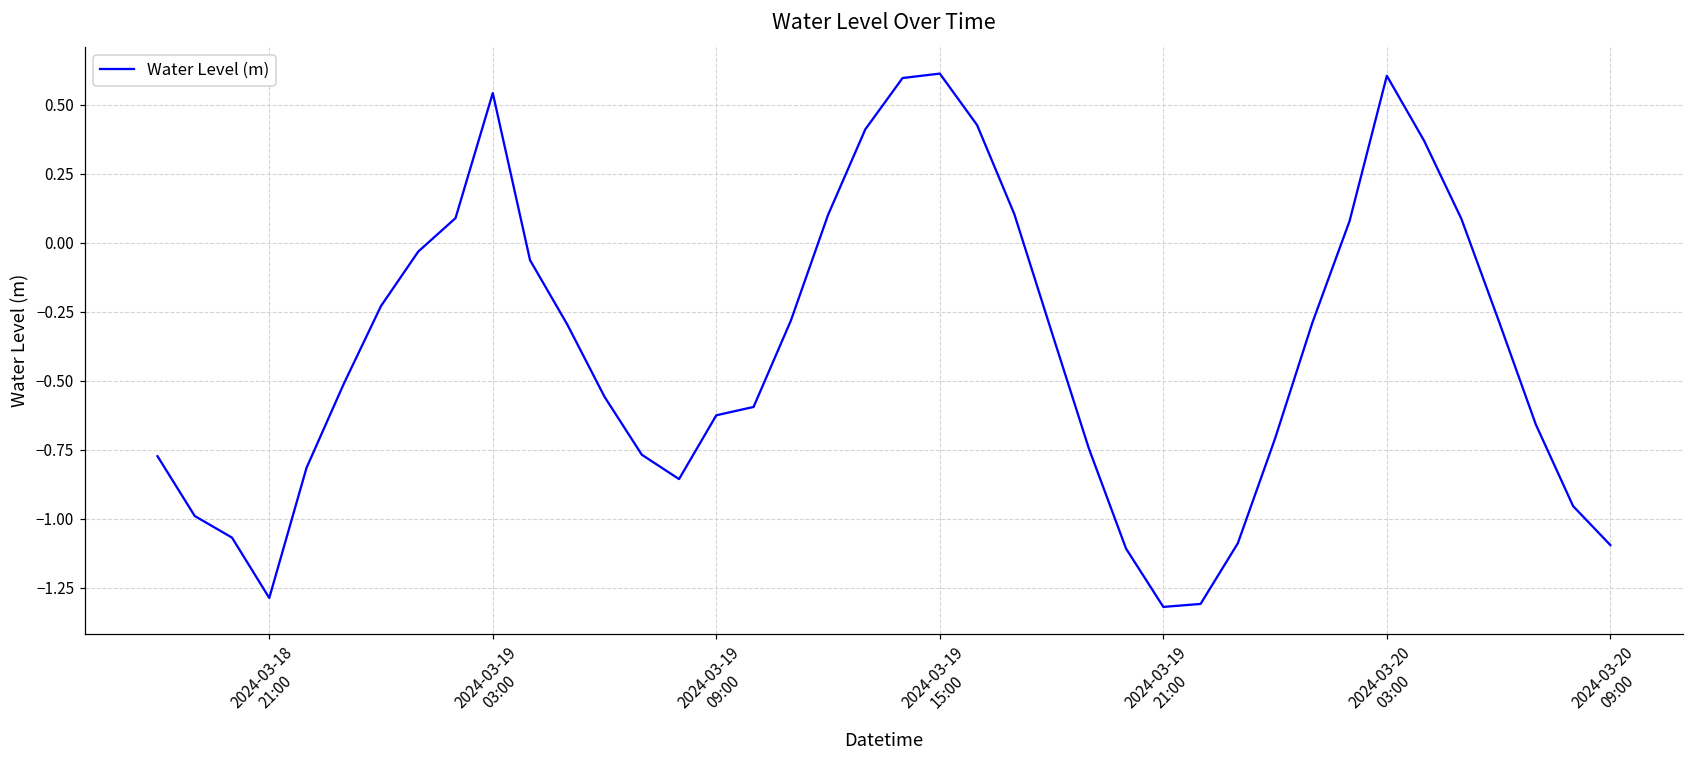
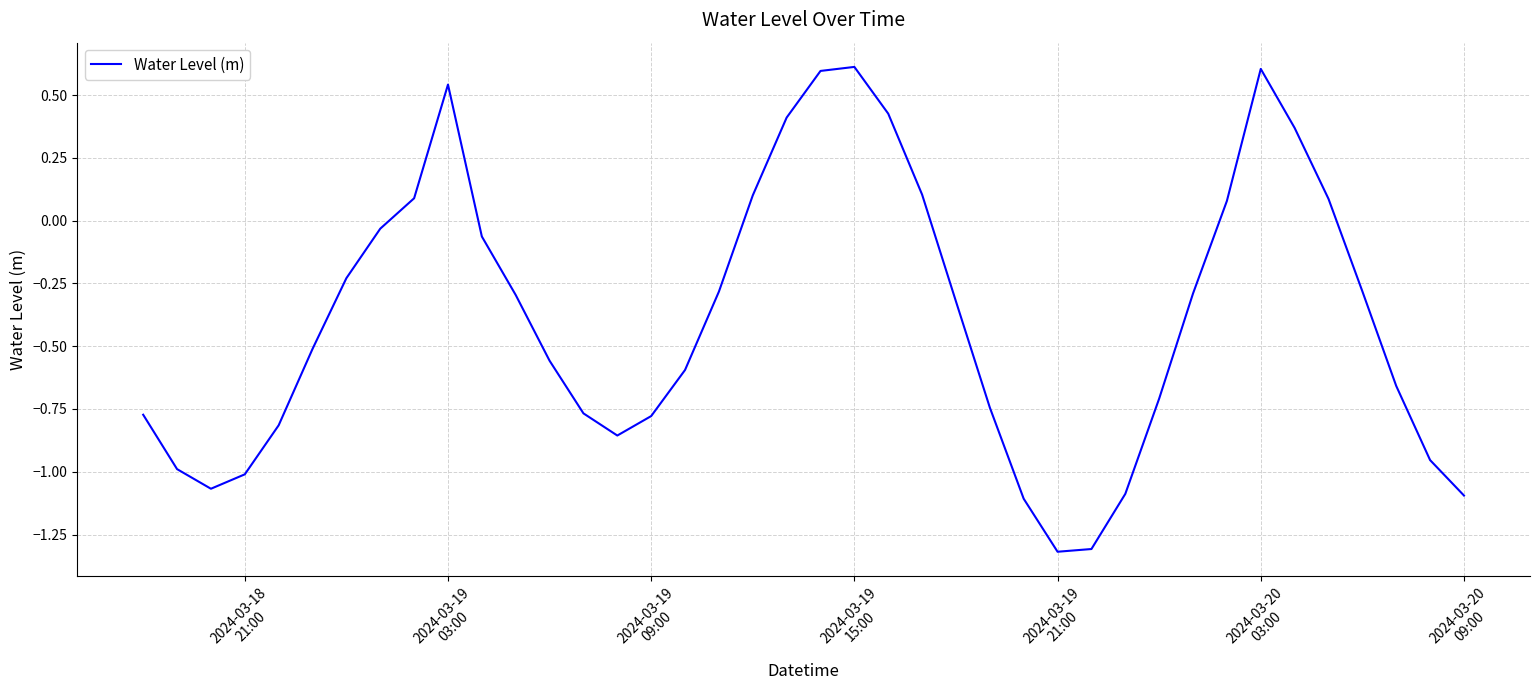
  {
-   "2024-03-18 21:00": -1.29,
+   "2024-03-18 21:00": -1.01,
    "2024-03-19 03:00": 0.54,
-   "2024-03-19 09:00": -0.62,
+   "2024-03-19 09:00": -0.78,
    "2024-03-19 15:00": 0.61,
    "2024-03-19 21:00": -1.32,
    "2024-03-20 03:00": 0.60,
    "2024-03-20 09:00": -1.09
  }
